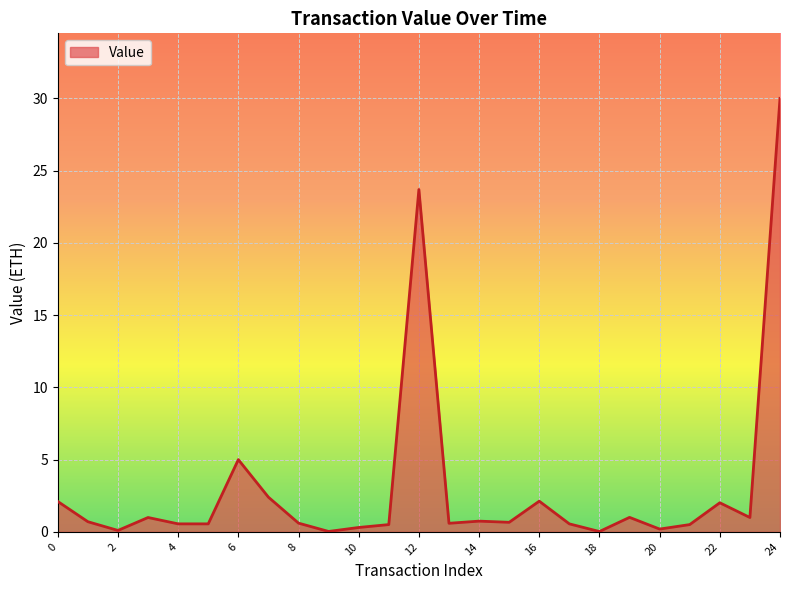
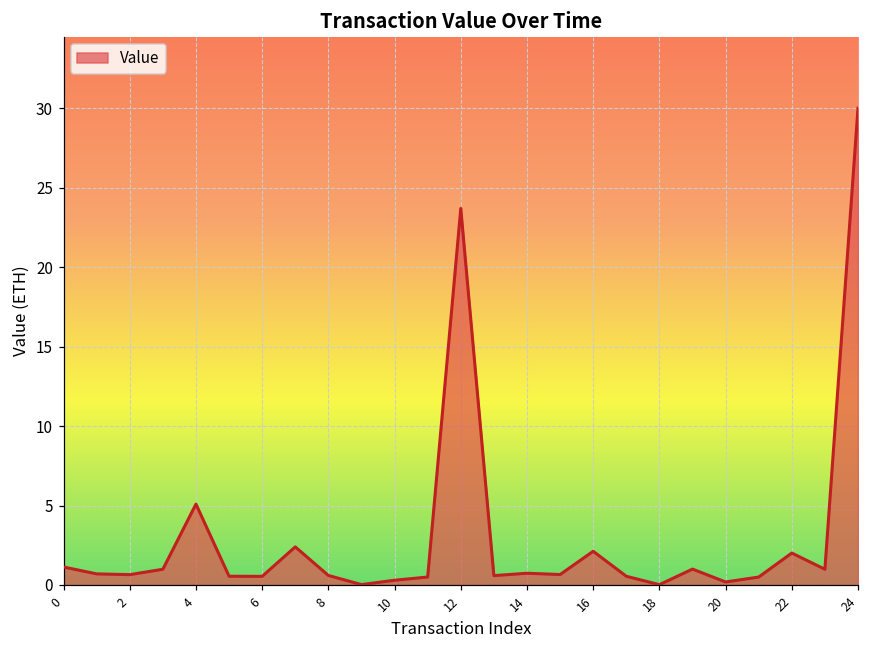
  {
-   "0": 2.1,
-   "2": 0.1,
-   "4": 0.6,
-   "6": 5.0,
+   "0": 1.1,
+   "2": 0.7,
+   "4": 5.1,
+   "6": 0.5,
    "8": 0.6,
    "10": 0.3,
    "12": 23.7,
    "14": 0.7,
    "16": 2.1,
    "18": 0.0,
    "20": 0.2,
    "22": 2.0,
    "24": 30.0
  }
